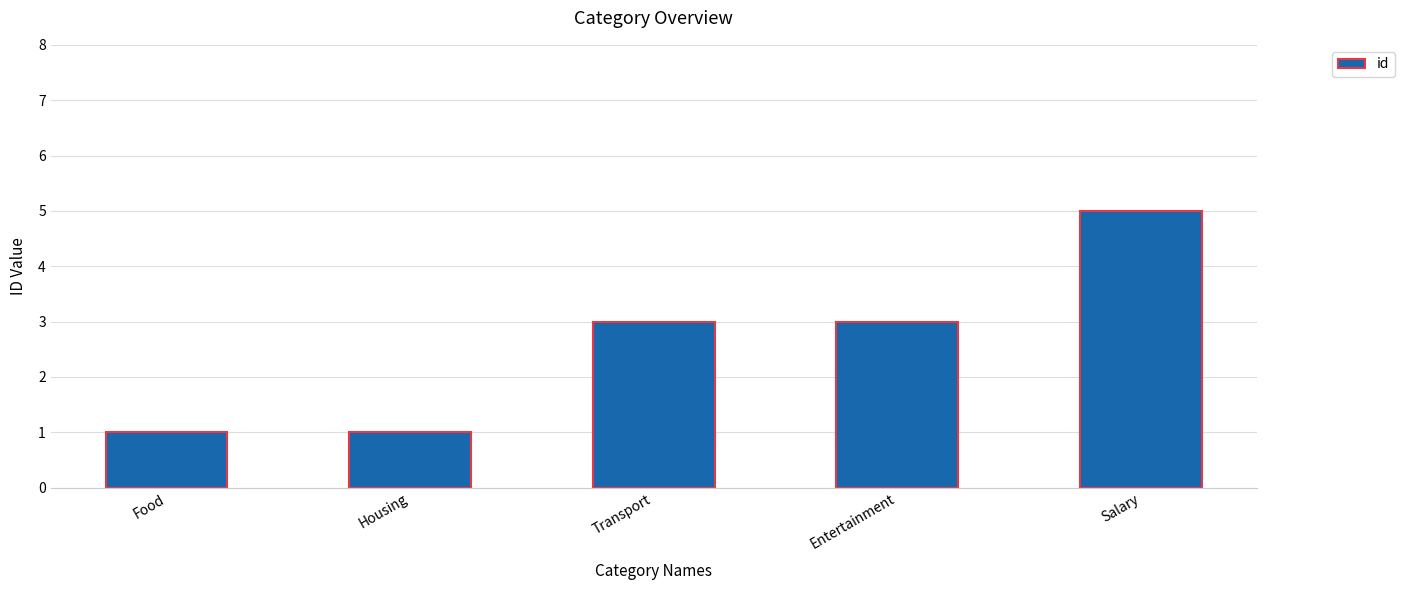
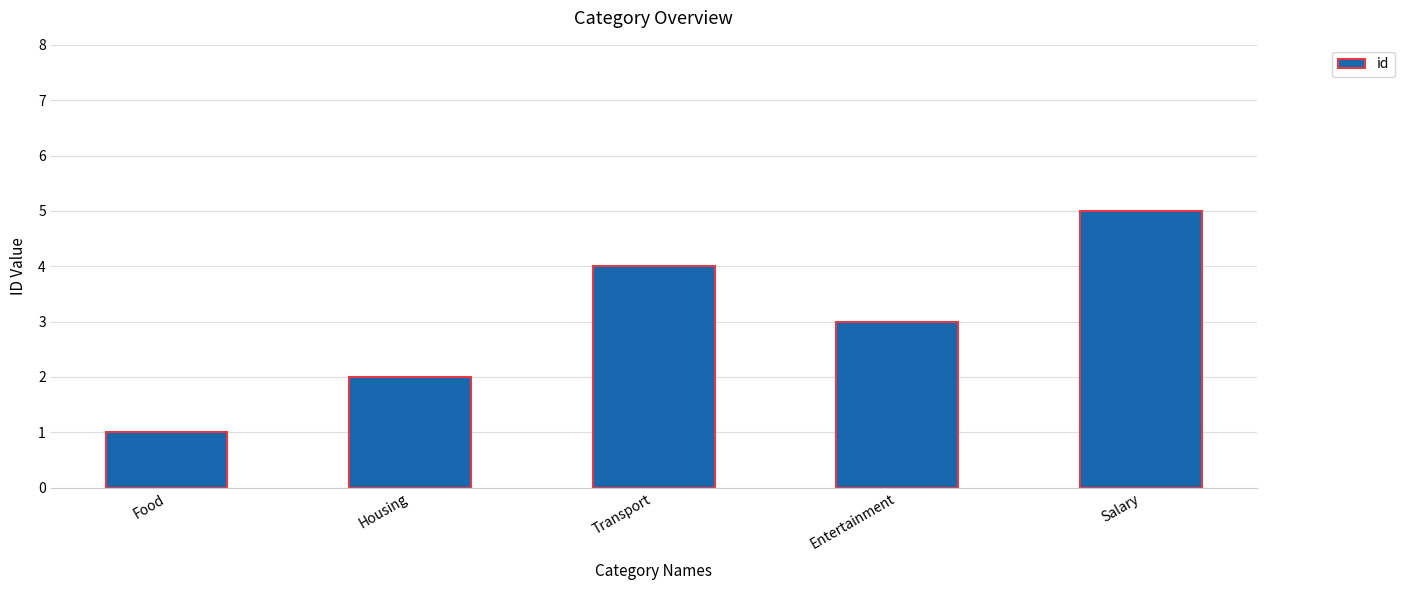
  {
    "Food": 1,
-   "Housing": 1,
-   "Transport": 3,
+   "Housing": 2,
+   "Transport": 4,
    "Entertainment": 3,
    "Salary": 5
  }
